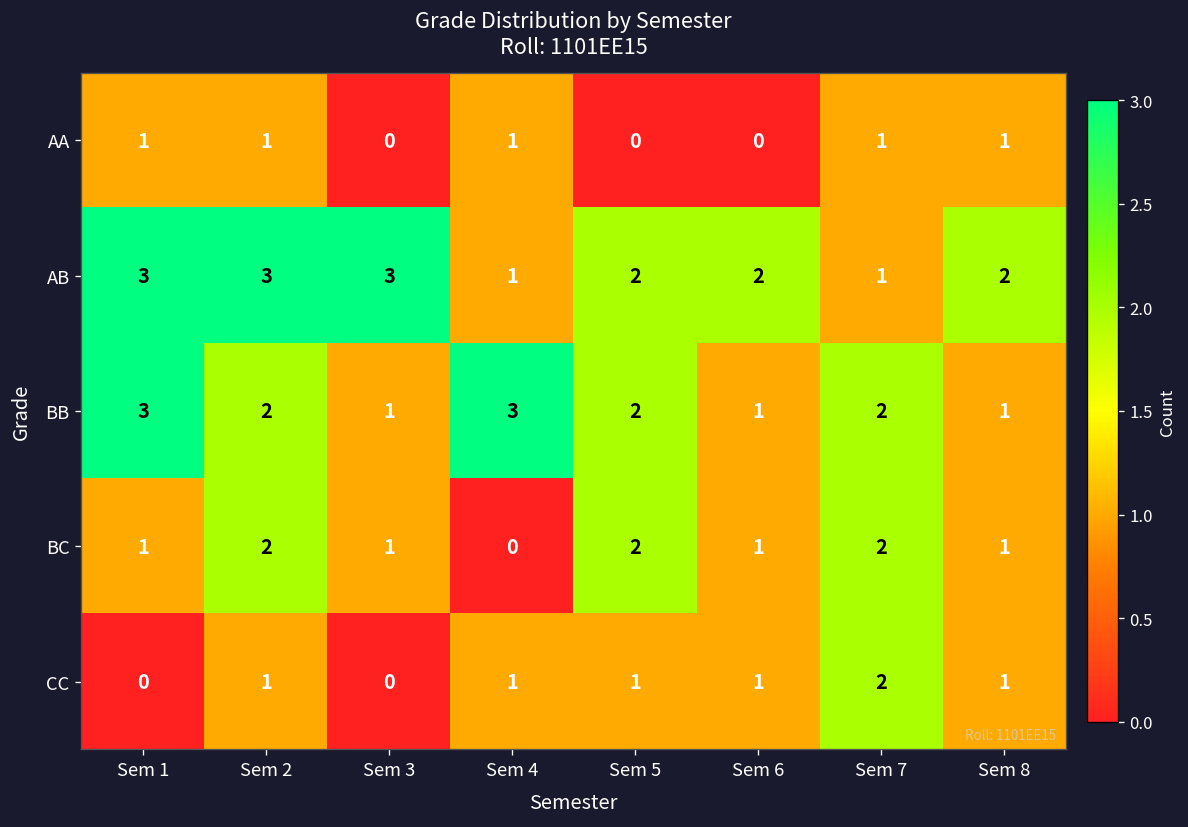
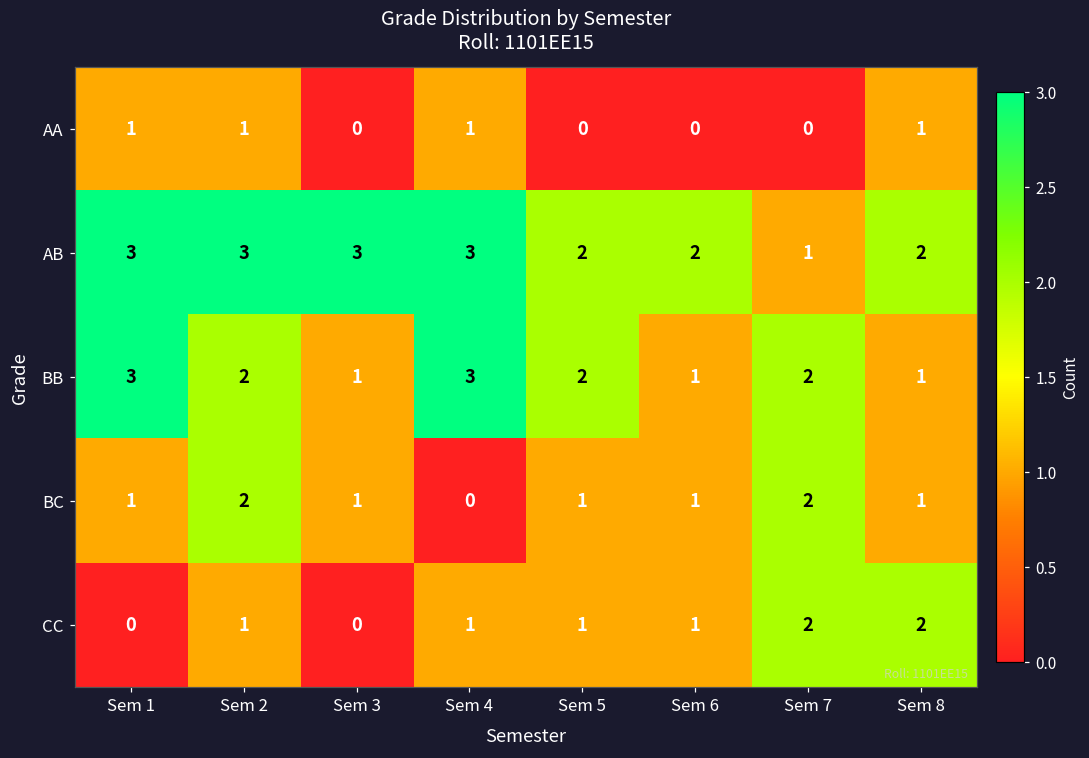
  {
    "AA": {
      "Sem 1": 1,
      "Sem 2": 1,
      "Sem 3": 0,
      "Sem 4": 1,
      "Sem 5": 0,
      "Sem 6": 0,
-     "Sem 7": 1,
+     "Sem 7": 0,
      "Sem 8": 1
    },
    "AB": {
      "Sem 1": 3,
      "Sem 2": 3,
      "Sem 3": 3,
-     "Sem 4": 1,
+     "Sem 4": 3,
      "Sem 5": 2,
      "Sem 6": 2,
      "Sem 7": 1,
      "Sem 8": 2
    },
    "BB": {
      "Sem 1": 3,
      "Sem 2": 2,
      "Sem 3": 1,
      "Sem 4": 3,
      "Sem 5": 2,
      "Sem 6": 1,
      "Sem 7": 2,
      "Sem 8": 1
    },
    "BC": {
      "Sem 1": 1,
      "Sem 2": 2,
      "Sem 3": 1,
      "Sem 4": 0,
-     "Sem 5": 2,
+     "Sem 5": 1,
      "Sem 6": 1,
      "Sem 7": 2,
      "Sem 8": 1
    },
    "CC": {
      "Sem 1": 0,
      "Sem 2": 1,
      "Sem 3": 0,
      "Sem 4": 1,
      "Sem 5": 1,
      "Sem 6": 1,
      "Sem 7": 2,
-     "Sem 8": 1
+     "Sem 8": 2
    }
  }
